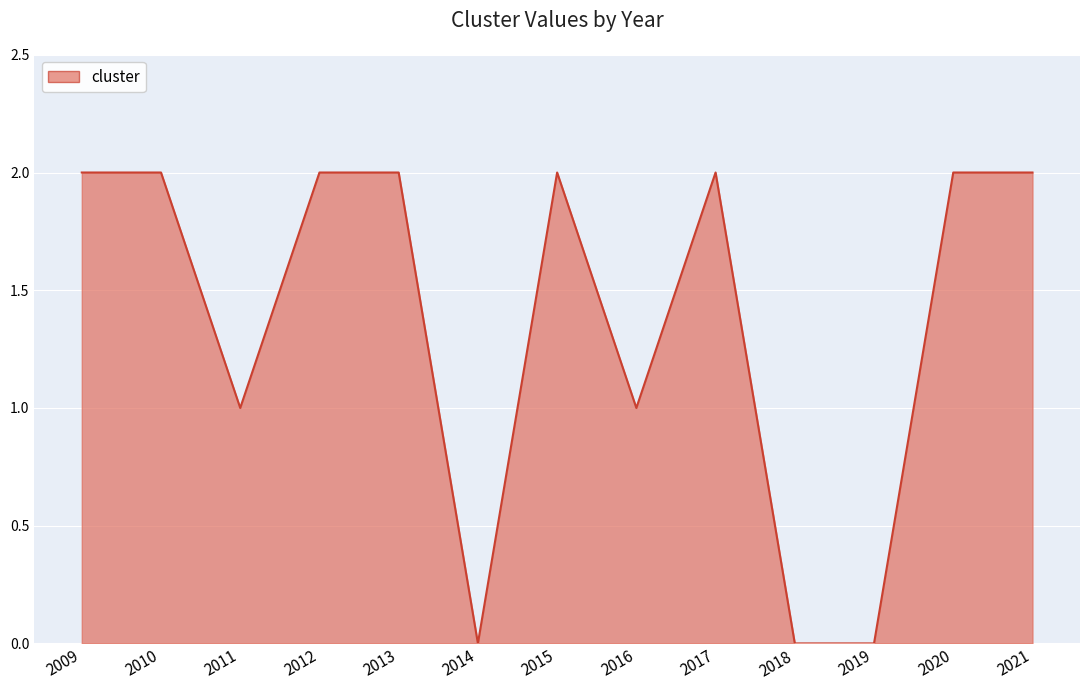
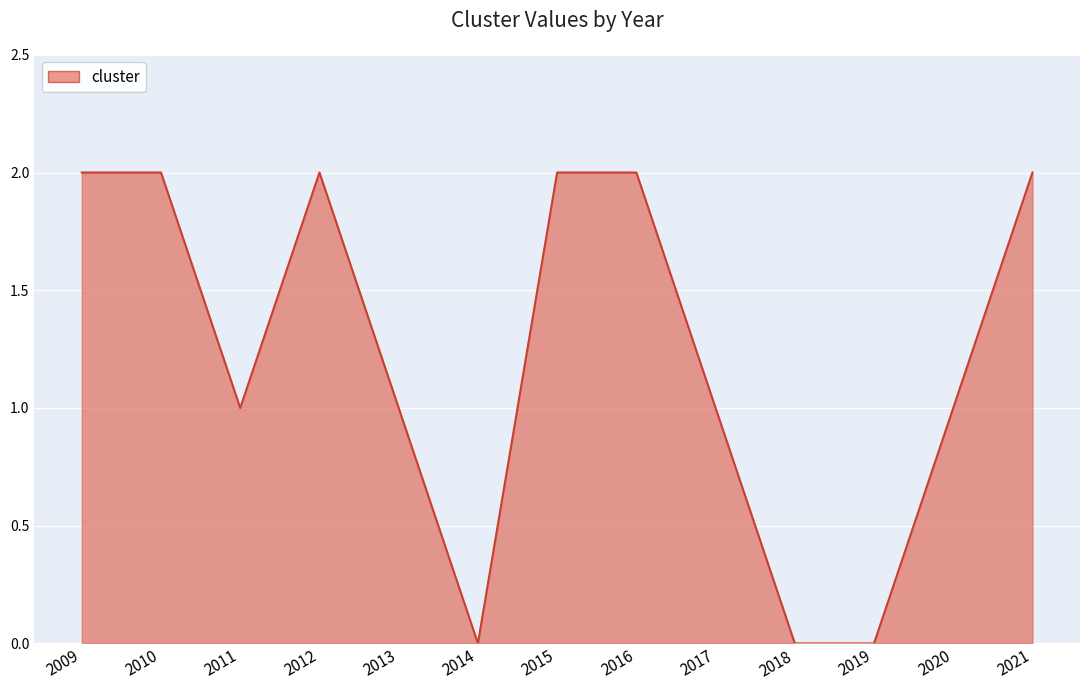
  {
    "2009": 2,
    "2010": 2,
    "2011": 1,
    "2012": 2,
-   "2013": 2,
+   "2013": 1,
    "2014": 0,
    "2015": 2,
-   "2016": 1,
-   "2017": 2,
+   "2016": 2,
+   "2017": 1,
    "2018": 0,
    "2019": 0,
-   "2020": 2,
+   "2020": 1,
    "2021": 2
  }
